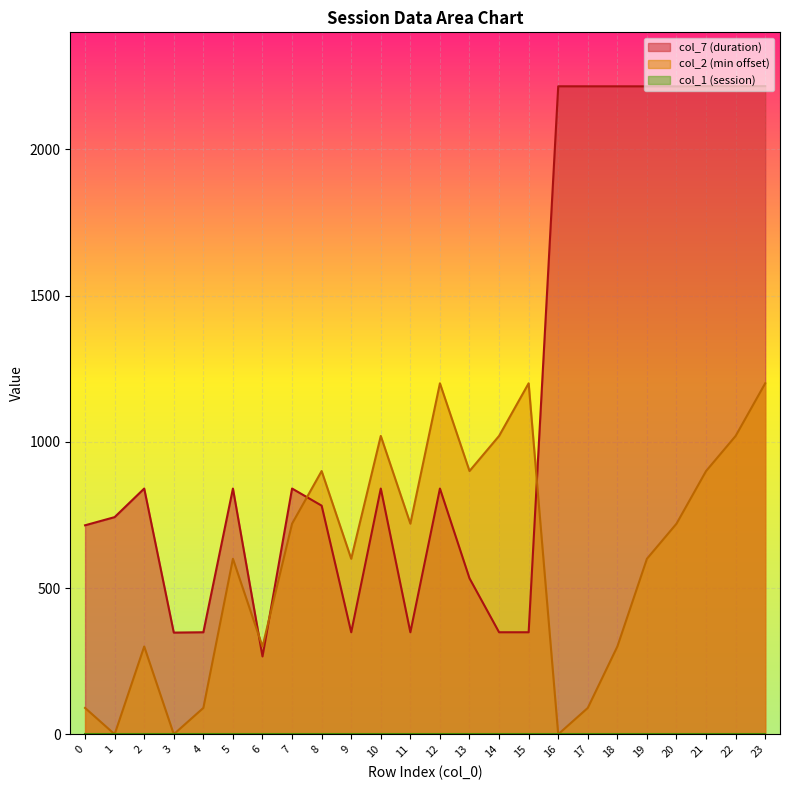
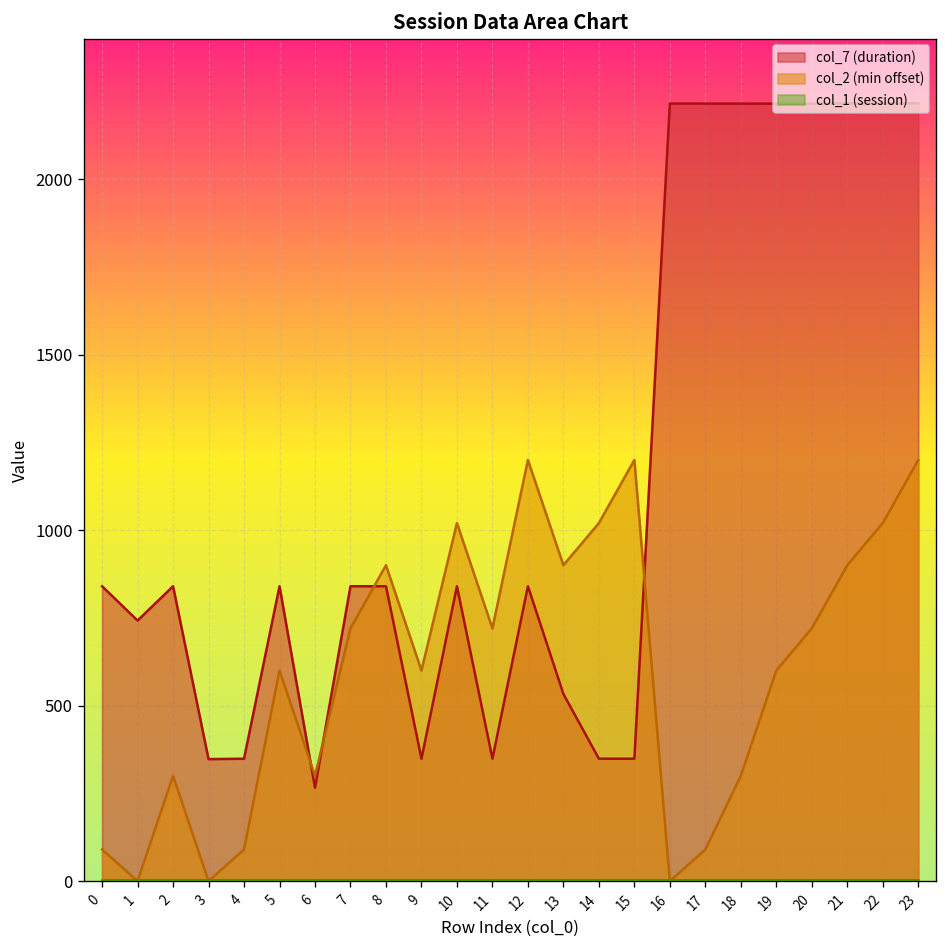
  {
    "col_7 (duration)": {
-     "0": 710,
+     "0": 840,
      "1": 740,
      "2": 840,
      "3": 350,
      "4": 350,
      "5": 840,
      "6": 270,
      "7": 840,
-     "8": 780,
+     "8": 840,
      "9": 350,
      "10": 840,
      "11": 350,
      "12": 840,
      "13": 530,
      "14": 350,
      "15": 350,
      "16": 2220,
      "17": 2220,
      "18": 2220
    },
    "col_2 (min offset)": {
      "0": 90,
      "2": 300,
      "4": 90,
      "5": 600,
      "6": 300,
      "7": 720,
      "8": 900,
      "9": 600,
      "10": 1020,
      "11": 720,
      "12": 1200,
      "13": 900,
      "14": 1020,
      "15": 1200,
      "17": 90,
      "18": 300,
      "19": 600,
      "20": 720,
      "21": 900,
      "22": 1020,
      "23": 1200
    },
    "col_1 (session)": {
      "0": 0,
      "2": 0,
      "4": 0,
      "5": 0,
      "6": 0,
      "7": 0,
      "8": 0,
      "9": 0,
      "10": 0,
      "11": 0,
      "12": 0,
      "13": 0,
      "14": 0,
      "15": 0,
      "17": 0,
      "18": 0,
      "19": 0,
      "20": 0,
      "21": 0,
      "22": 0,
      "23": 0
    }
  }
